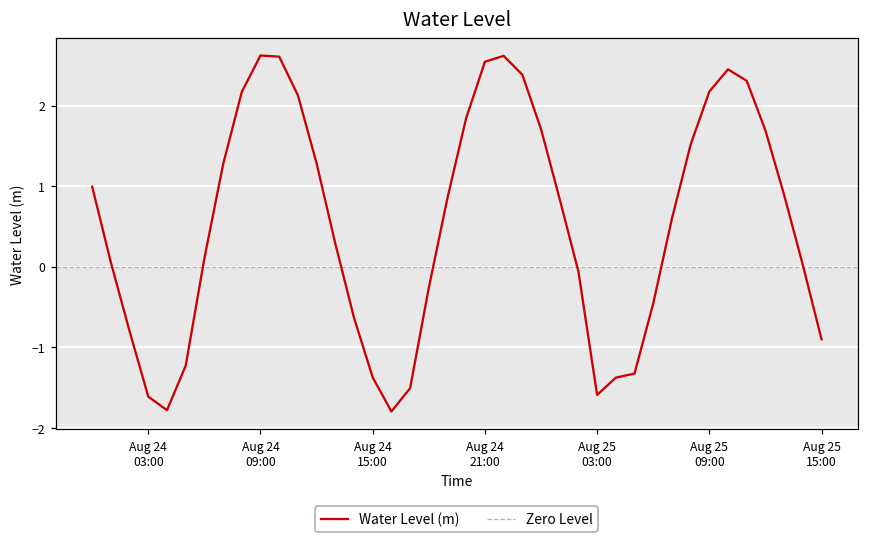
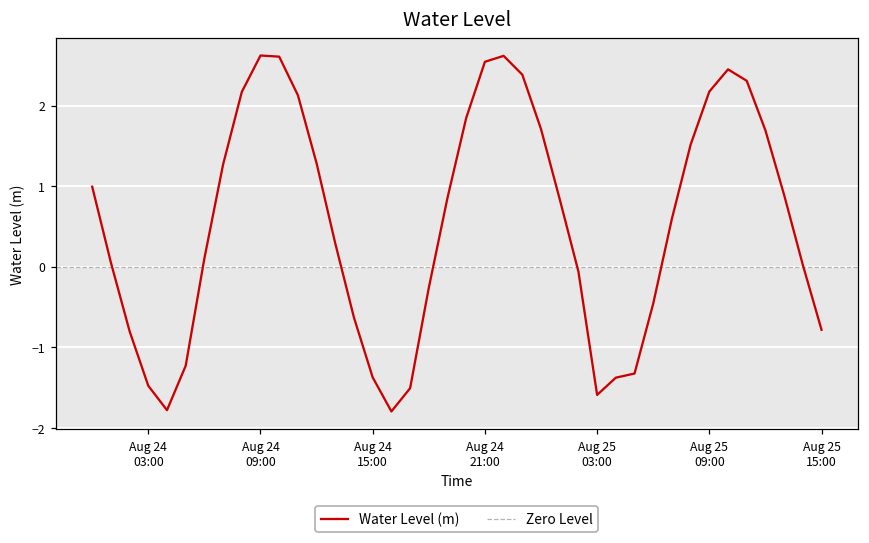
  {
-   "Aug 24 03:00": -1.6,
+   "Aug 24 03:00": -1.5,
    "Aug 24 09:00": 2.6,
    "Aug 24 15:00": -1.4,
    "Aug 24 21:00": 2.5,
    "Aug 25 03:00": -1.6,
    "Aug 25 09:00": 2.2,
-   "Aug 25 15:00": -0.9
+   "Aug 25 15:00": -0.8
  }
